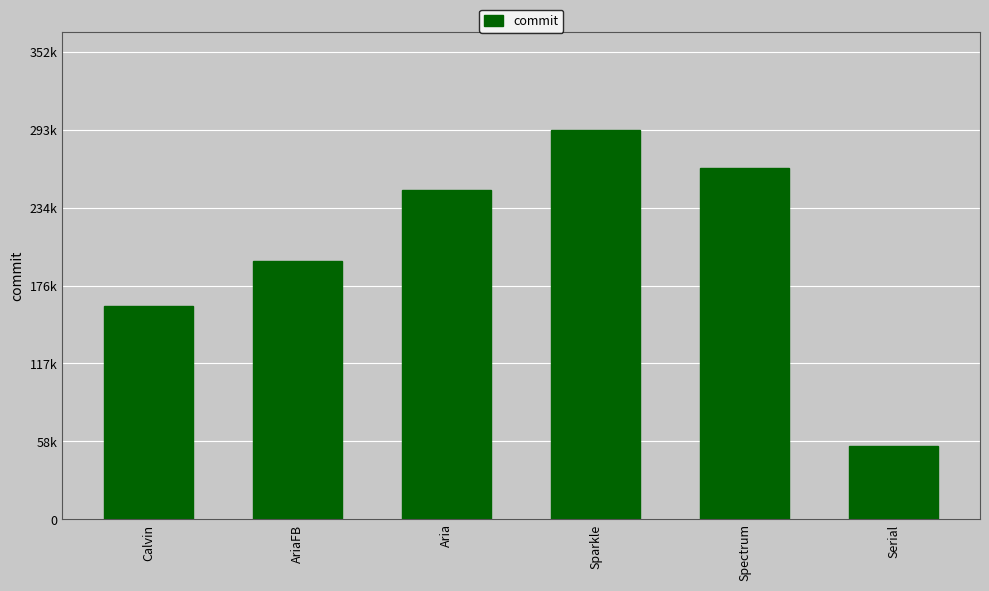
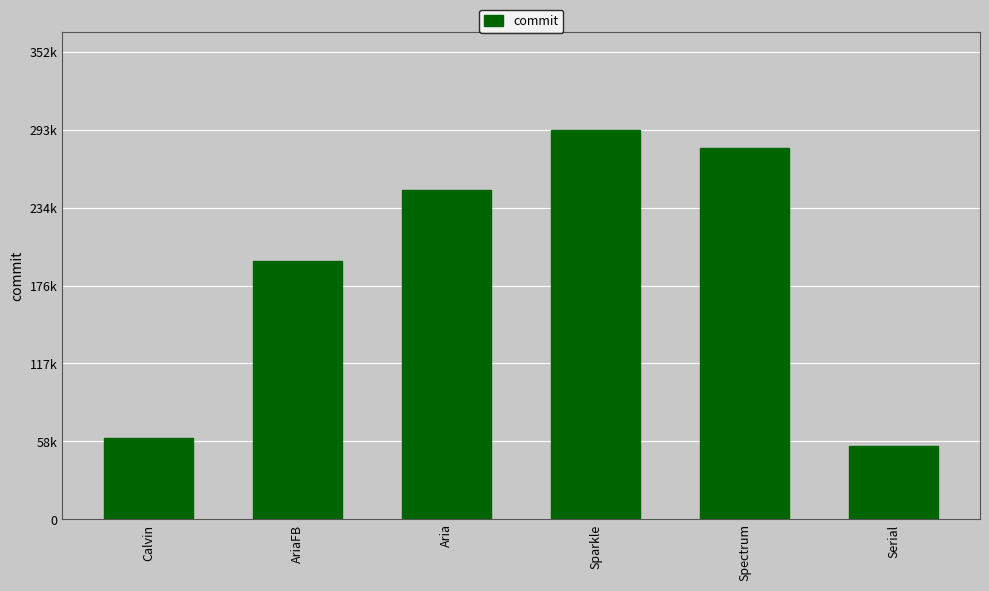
  {
-   "Calvin": 161000,
+   "Calvin": 61000,
    "AriaFB": 195000,
    "Aria": 248000,
    "Sparkle": 293000,
-   "Spectrum": 265000,
+   "Spectrum": 279000,
    "Serial": 55000
  }
